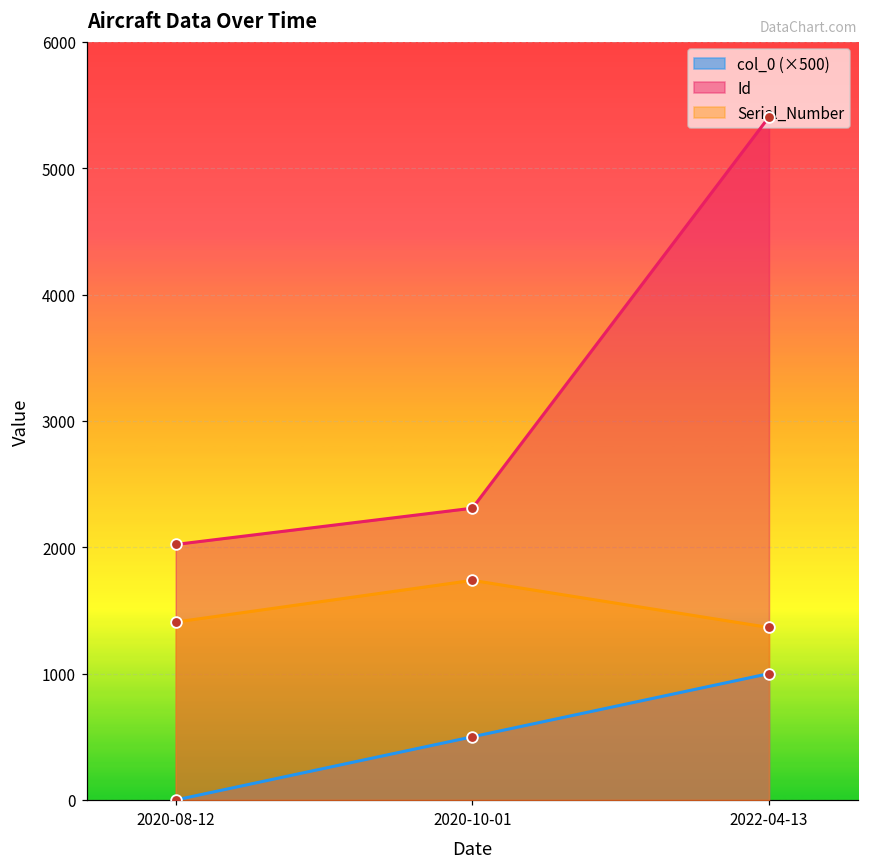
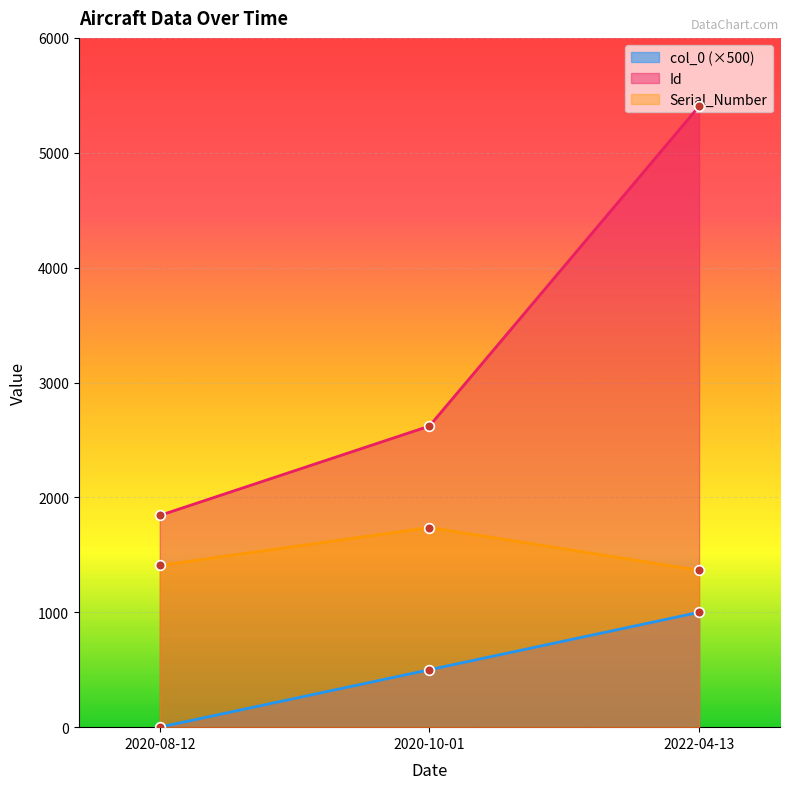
  {
    "col_0 (×500)": {
      "2020-08-12": 0,
      "2020-10-01": 500,
      "2022-04-13": 1000
    },
    "Id": {
-     "2020-08-12": 2020,
-     "2020-10-01": 2310
+     "2020-08-12": 1840,
+     "2020-10-01": 2620
    },
    "Serial_Number": {
      "2020-08-12": 1410,
      "2020-10-01": 1740,
      "2022-04-13": 1370
    }
  }
